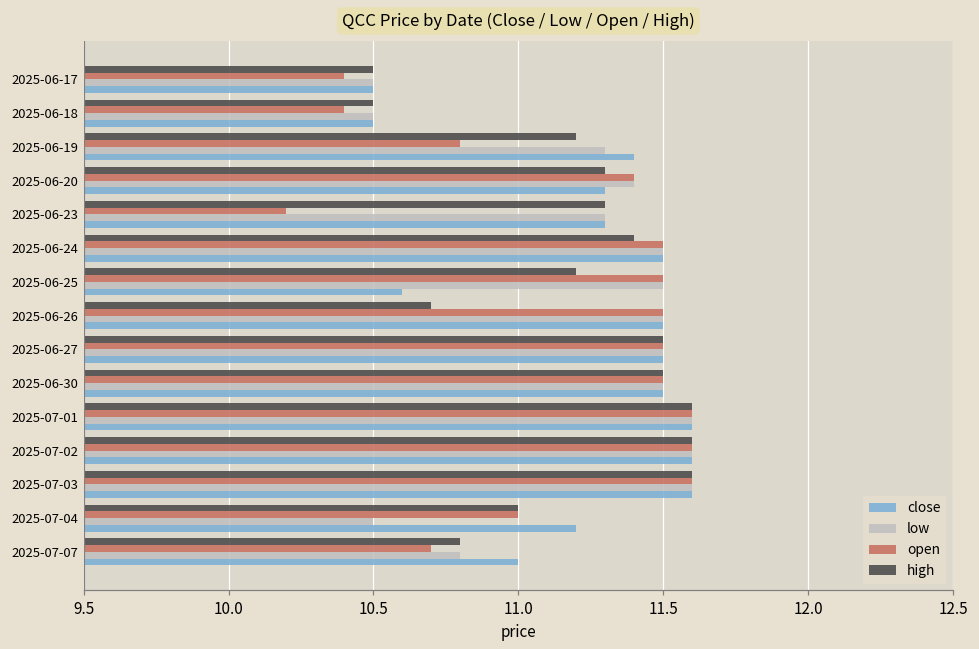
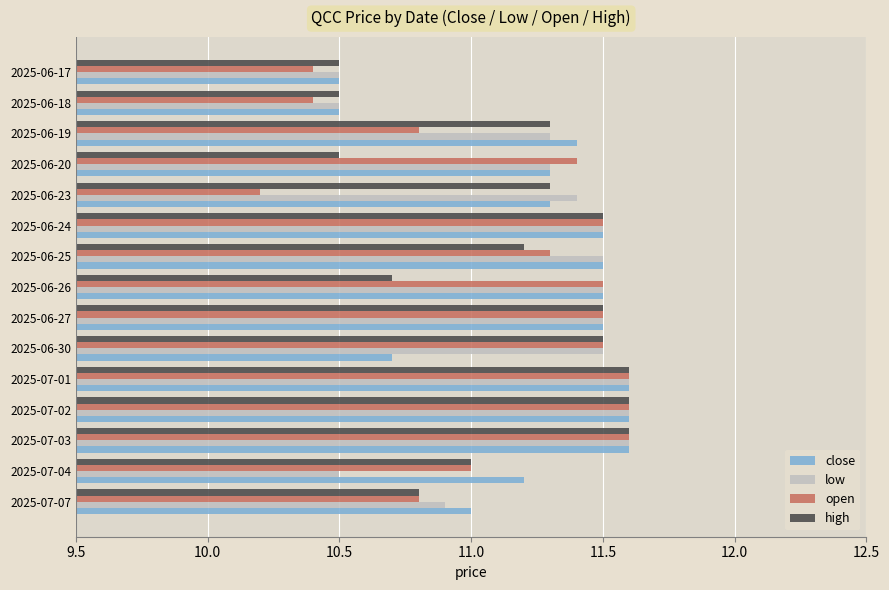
  {
    "close": {
      "2025-06-17": 10.5,
      "2025-06-18": 10.5,
      "2025-06-19": 11.4,
      "2025-06-20": 11.3,
      "2025-06-23": 11.3,
      "2025-06-24": 11.5,
-     "2025-06-25": 10.6,
+     "2025-06-25": 11.5,
      "2025-06-26": 11.5,
      "2025-06-27": 11.5,
-     "2025-06-30": 11.5,
+     "2025-06-30": 10.7,
      "2025-07-01": 11.6,
      "2025-07-02": 11.6,
      "2025-07-03": 11.6,
      "2025-07-04": 11.2,
      "2025-07-07": 11.0
    },
    "low": {
      "2025-06-17": 10.5,
      "2025-06-18": 10.5,
      "2025-06-19": 11.3,
-     "2025-06-20": 11.4,
-     "2025-06-23": 11.3,
+     "2025-06-20": 11.3,
+     "2025-06-23": 11.4,
      "2025-06-24": 11.5,
      "2025-06-25": 11.5,
      "2025-06-26": 11.5,
      "2025-06-27": 11.5,
      "2025-06-30": 11.5,
      "2025-07-01": 11.6,
      "2025-07-02": 11.6,
      "2025-07-03": 11.6,
      "2025-07-04": 10.5,
-     "2025-07-07": 10.8
+     "2025-07-07": 10.9
    },
    "open": {
      "2025-06-17": 10.4,
      "2025-06-18": 10.4,
      "2025-06-19": 10.8,
      "2025-06-20": 11.4,
      "2025-06-23": 10.2,
      "2025-06-24": 11.5,
-     "2025-06-25": 11.5,
+     "2025-06-25": 11.3,
      "2025-06-26": 11.5,
      "2025-06-27": 11.5,
      "2025-06-30": 11.5,
      "2025-07-01": 11.6,
      "2025-07-02": 11.6,
      "2025-07-03": 11.6,
      "2025-07-04": 11.0,
-     "2025-07-07": 10.7
+     "2025-07-07": 10.8
    },
    "high": {
      "2025-06-17": 10.5,
      "2025-06-18": 10.5,
-     "2025-06-19": 11.2,
-     "2025-06-20": 11.3,
+     "2025-06-19": 11.3,
+     "2025-06-20": 10.5,
      "2025-06-23": 11.3,
-     "2025-06-24": 11.4,
+     "2025-06-24": 11.5,
      "2025-06-25": 11.2,
      "2025-06-26": 10.7,
      "2025-06-27": 11.5,
      "2025-06-30": 11.5,
      "2025-07-01": 11.6,
      "2025-07-02": 11.6,
      "2025-07-03": 11.6,
      "2025-07-04": 11.0,
      "2025-07-07": 10.8
    }
  }
